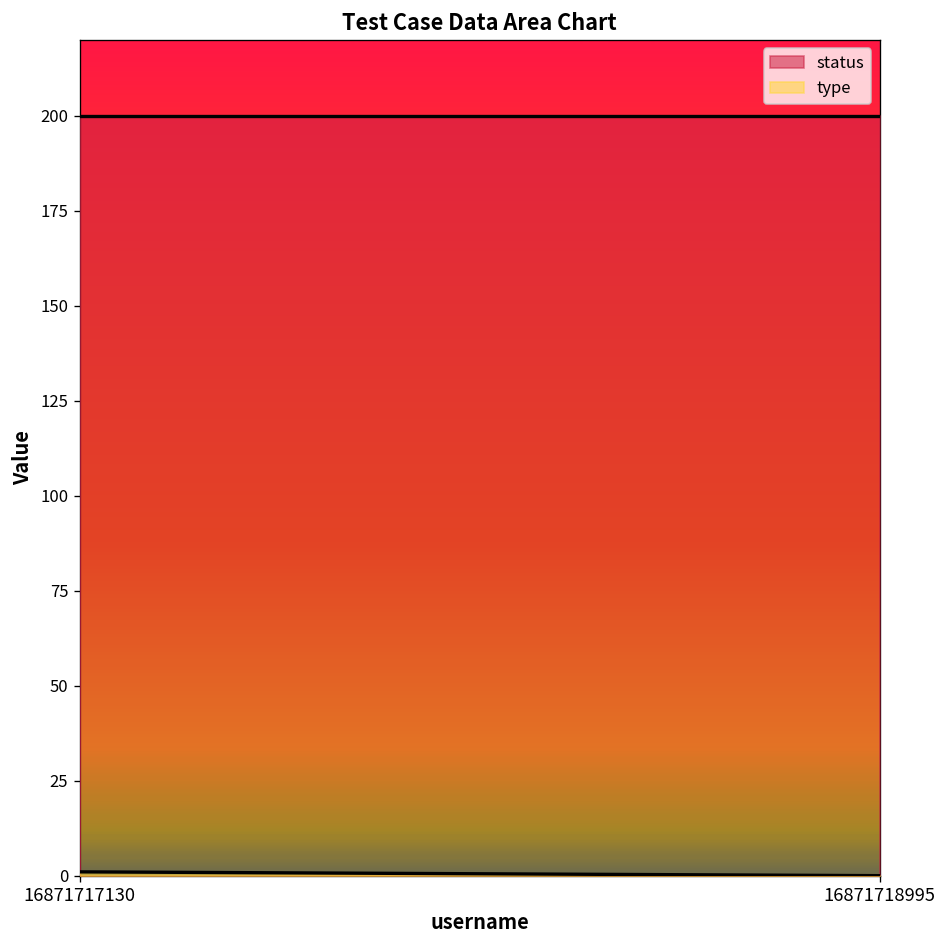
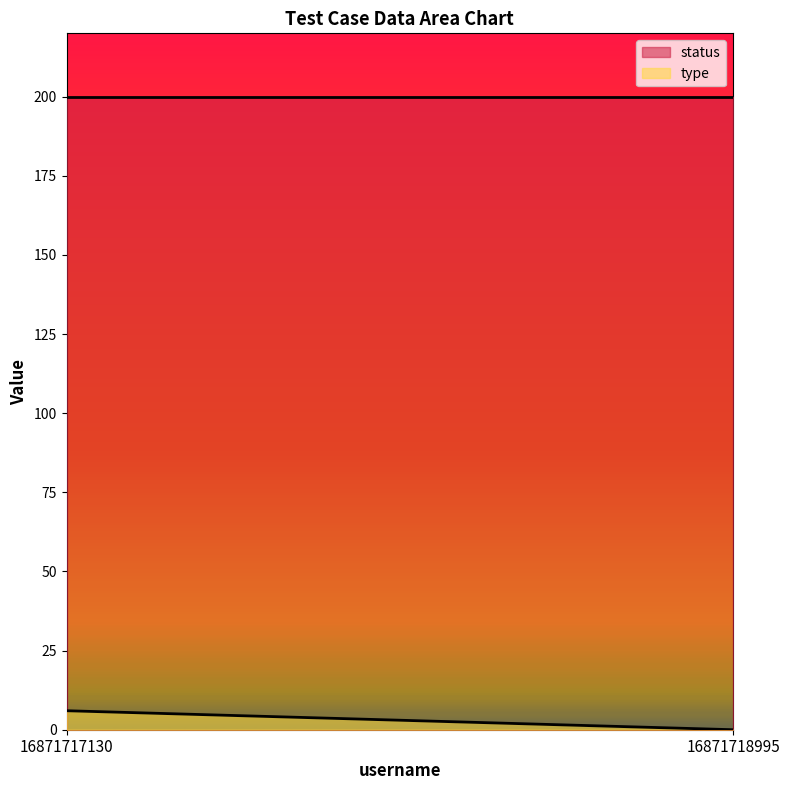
  {
    "status": {
      "16871717130": 200,
      "16871718995": 200
    },
    "type": {
-     "16871717130": 1,
+     "16871717130": 6,
      "16871718995": 0
    }
  }
